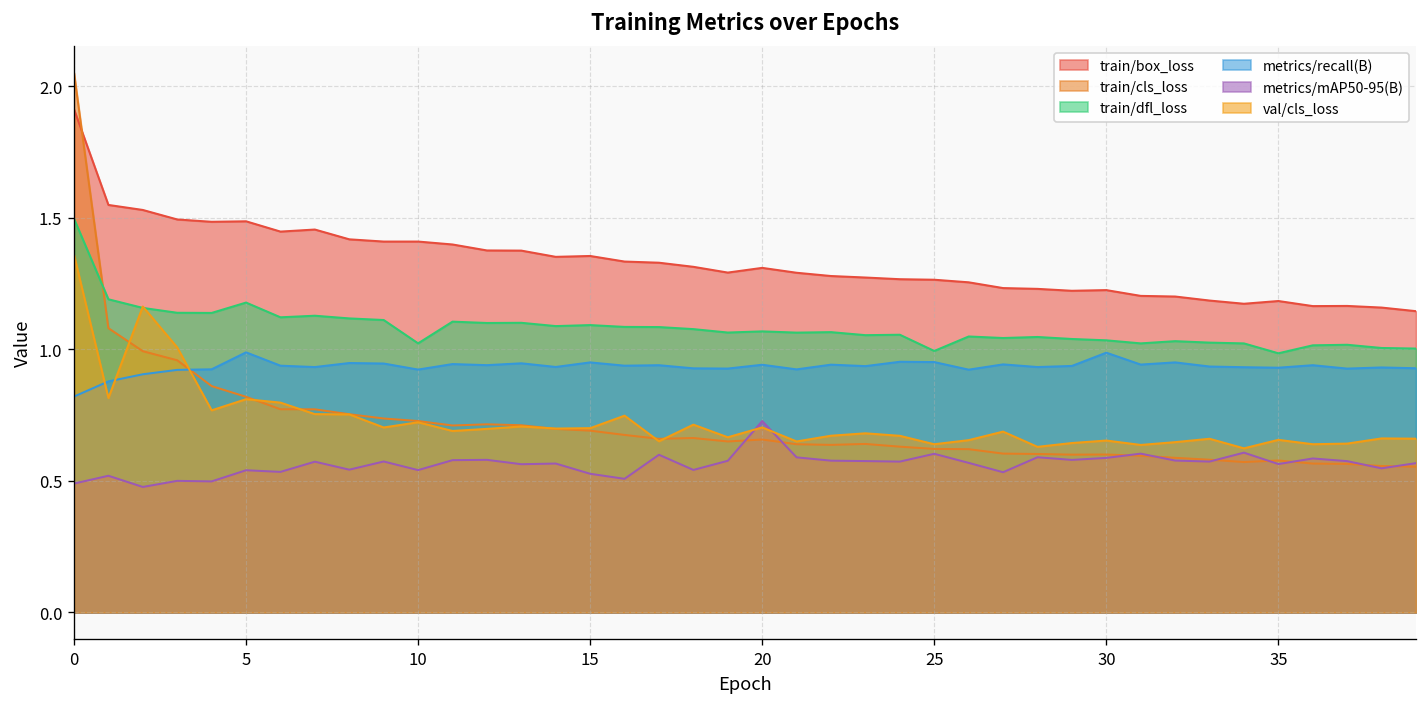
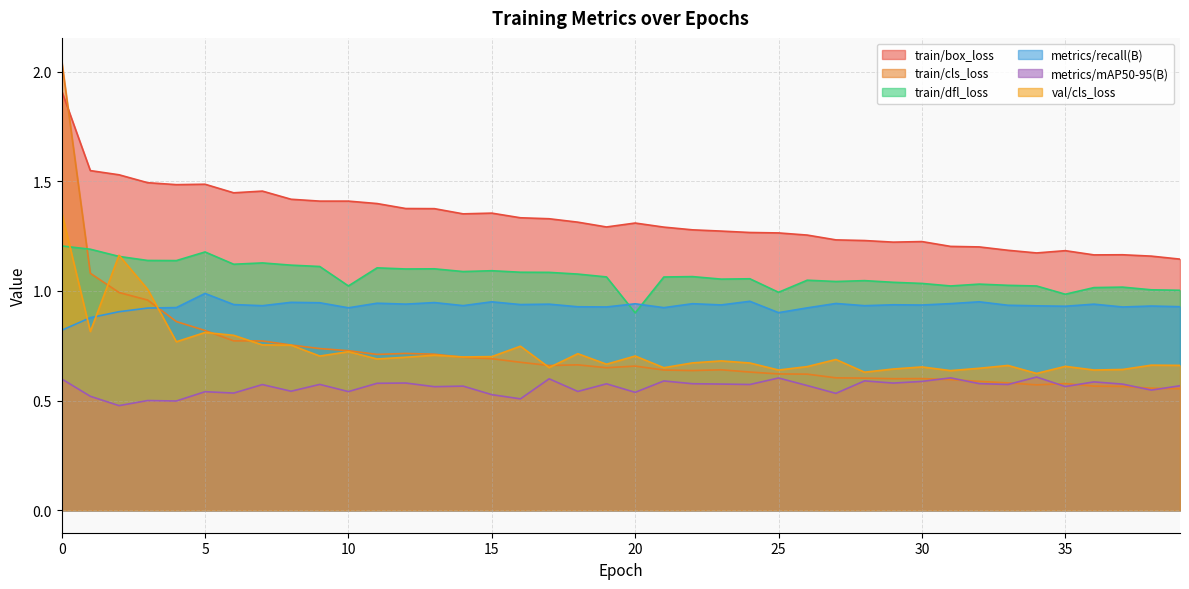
  {
    "train/dfl_loss": {
-     "0": 1.50,
+     "0": 1.21,
      "5": 1.18,
      "10": 1.02,
      "15": 1.09,
-     "20": 1.07,
+     "20": 0.90,
      "25": 0.99,
      "30": 1.03,
      "35": 0.99
    },
    "metrics/recall(B)": {
      "0": 0.82,
      "5": 0.99,
      "10": 0.92,
      "15": 0.95,
      "20": 0.94,
-     "25": 0.95,
-     "30": 0.99,
+     "25": 0.90,
+     "30": 0.94,
      "35": 0.93
    },
    "metrics/mAP50-95(B)": {
-     "0": 0.49,
+     "0": 0.60,
      "5": 0.54,
      "10": 0.54,
      "15": 0.53,
-     "20": 0.73,
+     "20": 0.54,
      "25": 0.60,
      "30": 0.59,
      "35": 0.56
    }
  }
